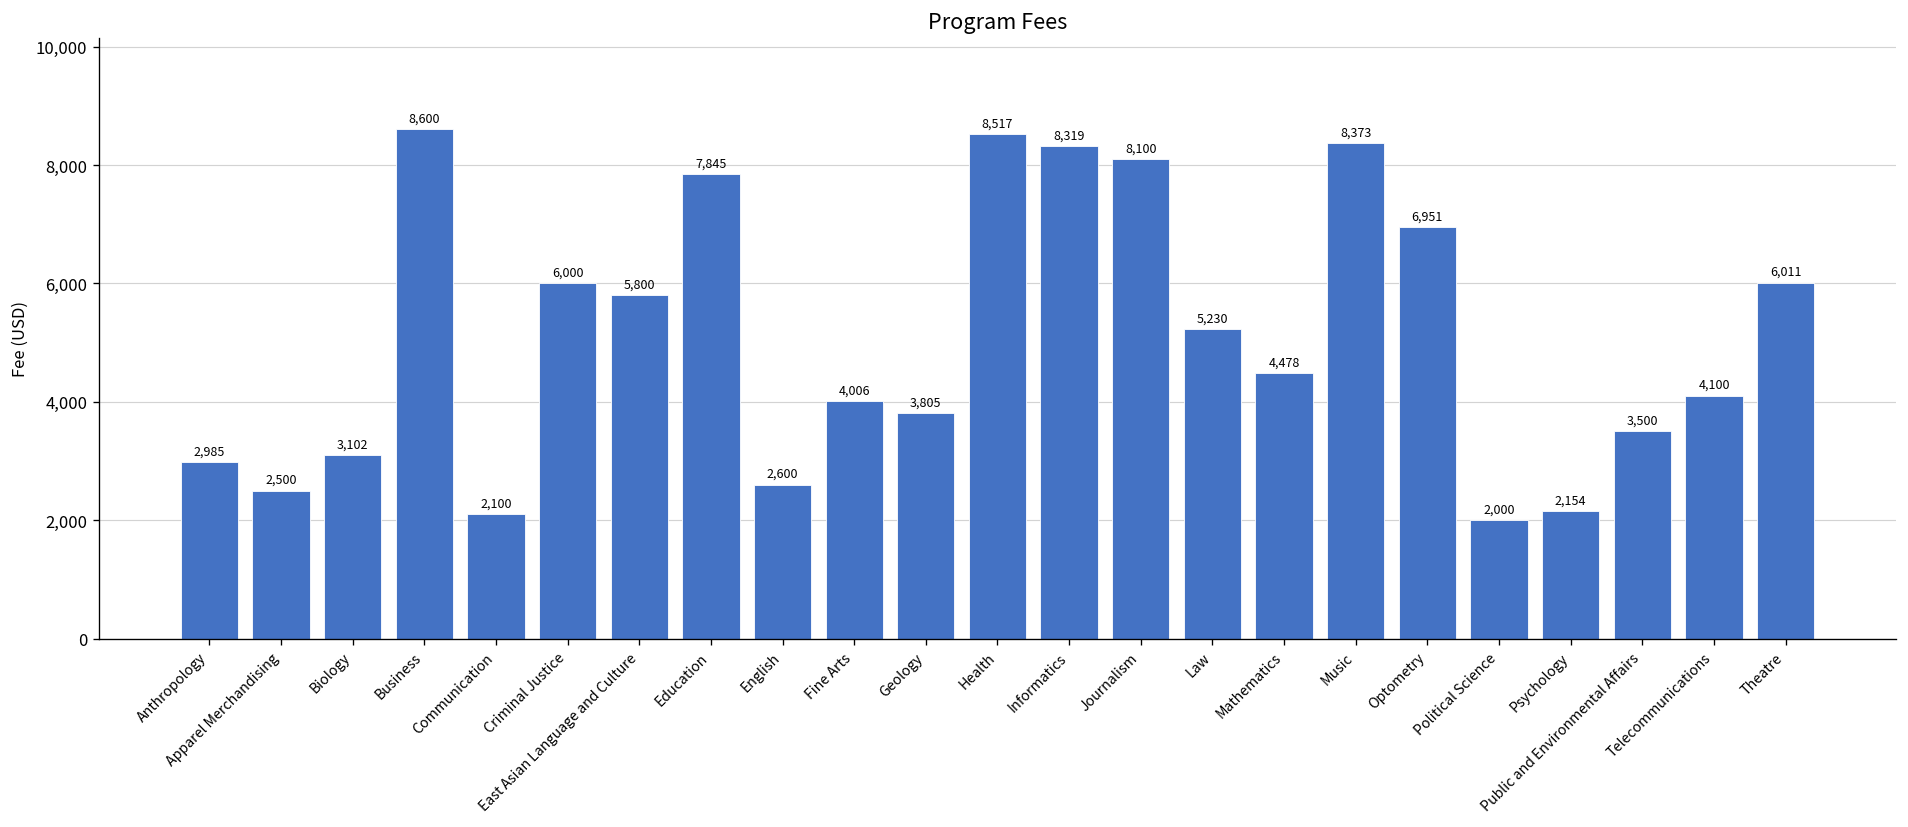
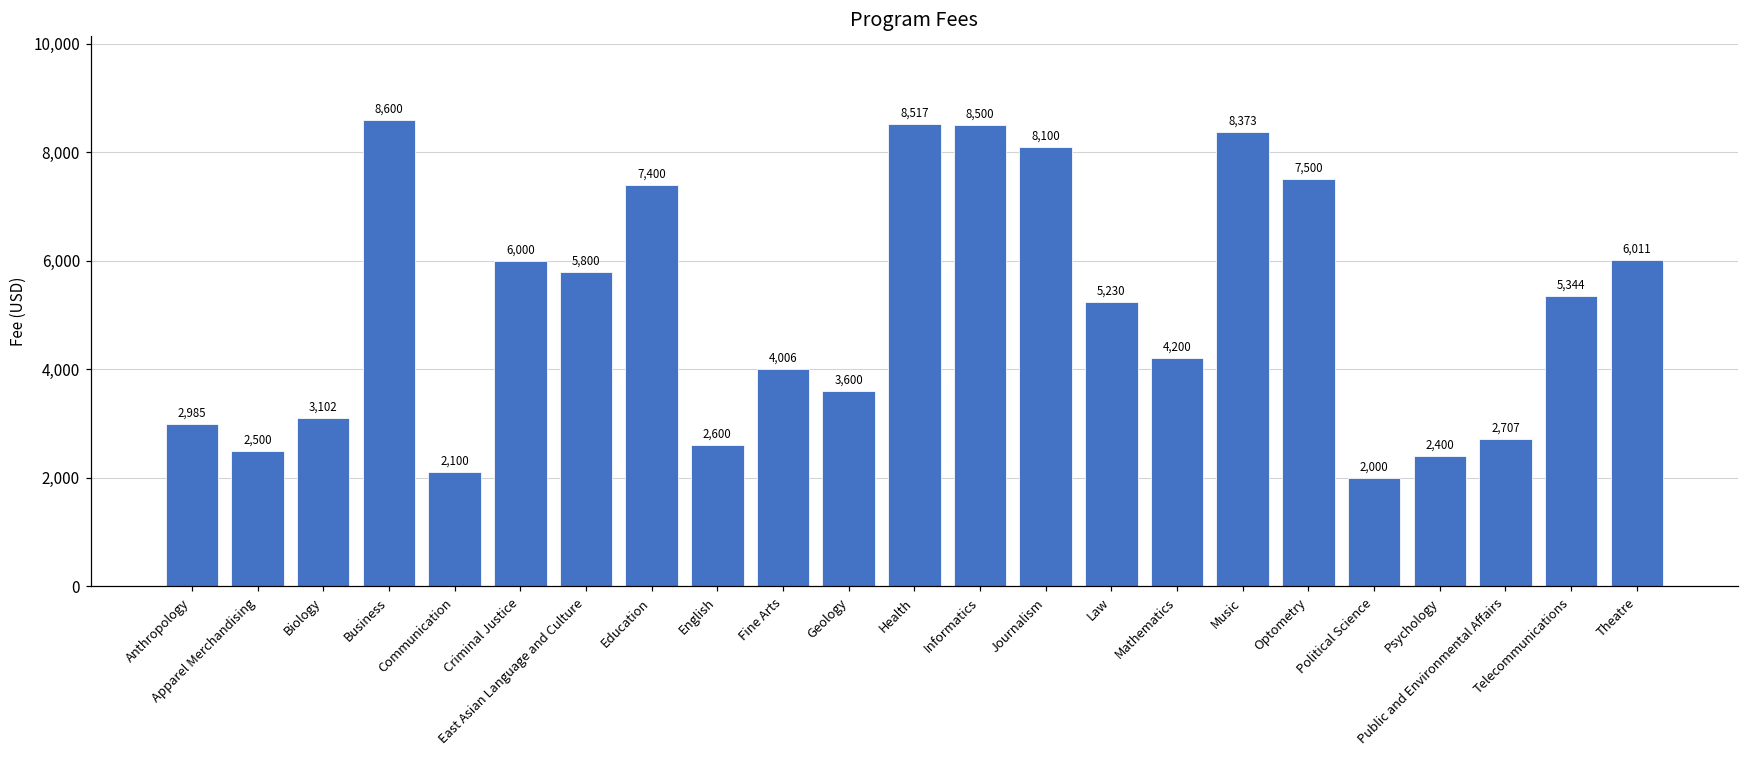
  {
    "Anthropology": "2,985",
    "Apparel Merchandising": "2,500",
    "Biology": "3,102",
    "Business": "8,600",
    "Communication": "2,100",
    "Criminal Justice": "6,000",
    "East Asian Language and Culture": "5,800",
-   "Education": "7,845",
+   "Education": "7,400",
    "English": "2,600",
    "Fine Arts": "4,006",
-   "Geology": "3,805",
+   "Geology": "3,600",
    "Health": "8,517",
-   "Informatics": "8,319",
+   "Informatics": "8,500",
    "Journalism": "8,100",
    "Law": "5,230",
-   "Mathematics": "4,478",
+   "Mathematics": "4,200",
    "Music": "8,373",
-   "Optometry": "6,951",
+   "Optometry": "7,500",
    "Political Science": "2,000",
-   "Psychology": "2,154",
-   "Public and Environmental Affairs": "3,500",
-   "Telecommunications": "4,100",
+   "Psychology": "2,400",
+   "Public and Environmental Affairs": "2,707",
+   "Telecommunications": "5,344",
    "Theatre": "6,011"
  }
